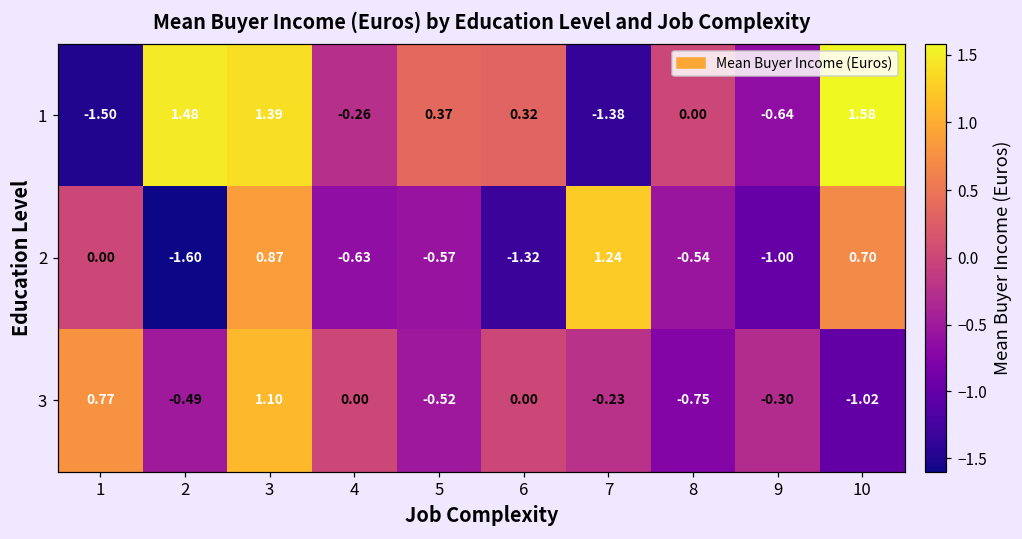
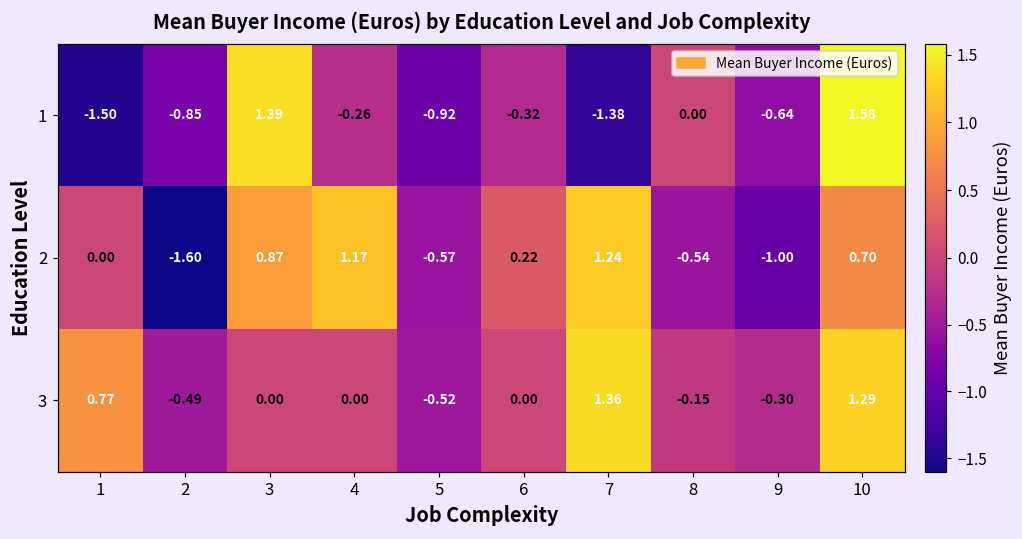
  {
    "1": {
      "1": -1.50,
-     "2": 1.48,
+     "2": -0.85,
      "3": 1.39,
      "4": -0.26,
-     "5": 0.37,
-     "6": 0.32,
+     "5": -0.92,
+     "6": -0.32,
      "7": -1.38,
      "8": 0.00,
      "9": -0.64,
      "10": 1.58
    },
    "2": {
      "1": 0.00,
      "2": -1.60,
      "3": 0.87,
-     "4": -0.63,
+     "4": 1.17,
      "5": -0.57,
-     "6": -1.32,
+     "6": 0.22,
      "7": 1.24,
      "8": -0.54,
      "9": -1.00,
      "10": 0.70
    },
    "3": {
      "1": 0.77,
      "2": -0.49,
-     "3": 1.10,
+     "3": 0.00,
      "4": 0.00,
      "5": -0.52,
      "6": 0.00,
-     "7": -0.23,
-     "8": -0.75,
+     "7": 1.36,
+     "8": -0.15,
      "9": -0.30,
-     "10": -1.02
+     "10": 1.29
    }
  }
